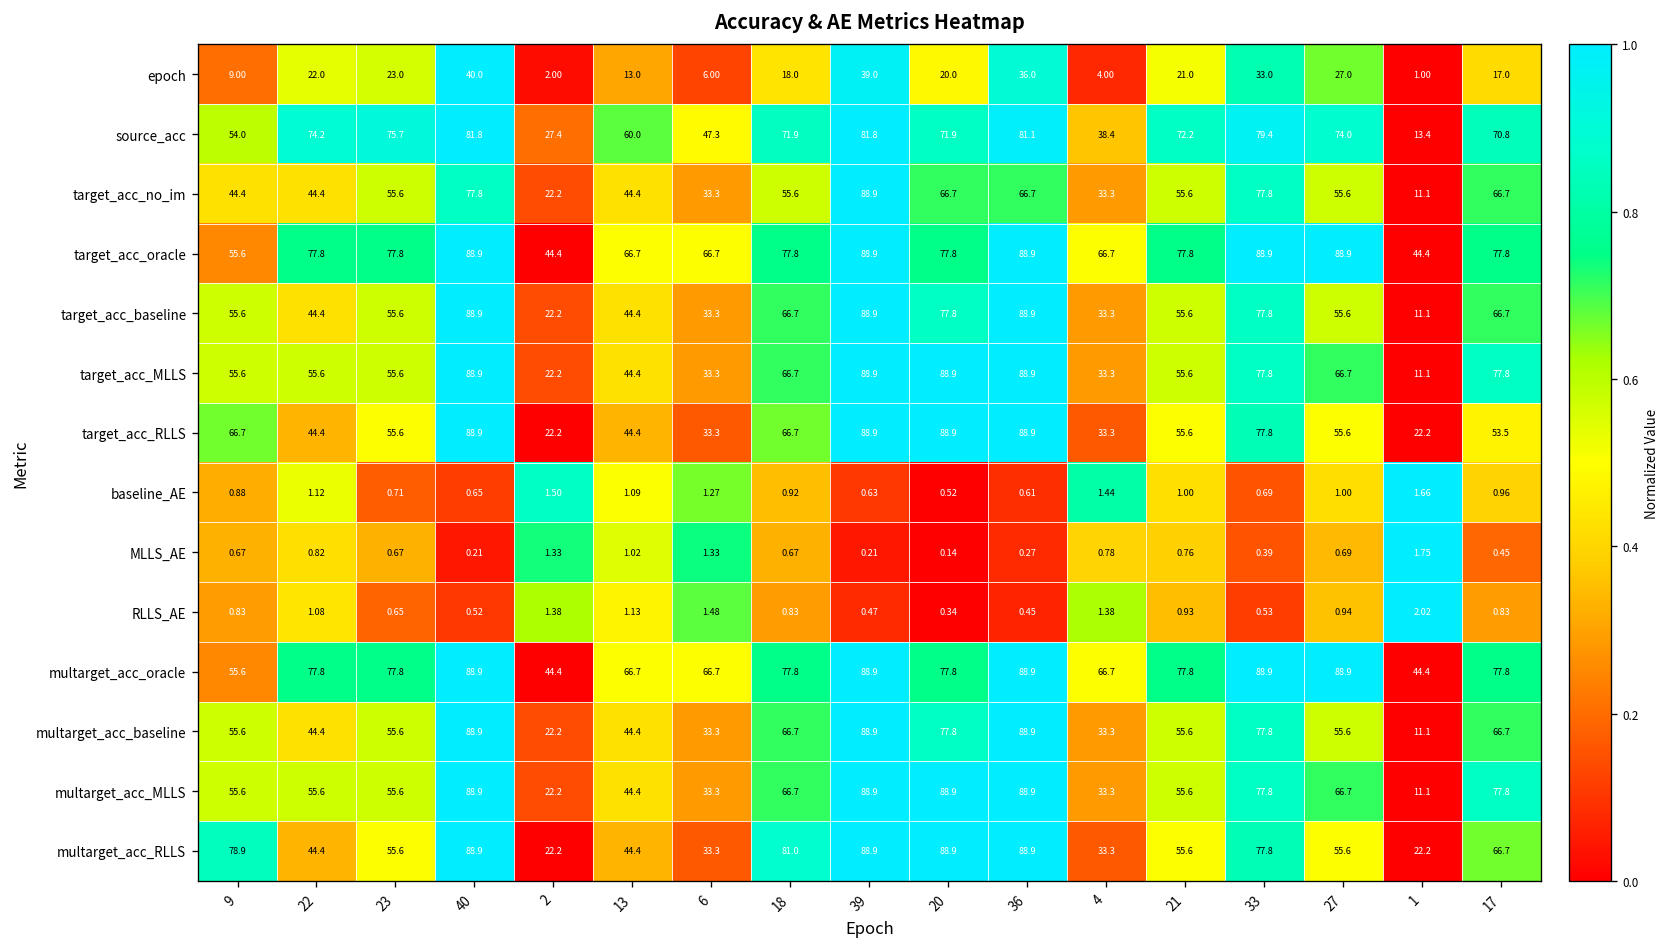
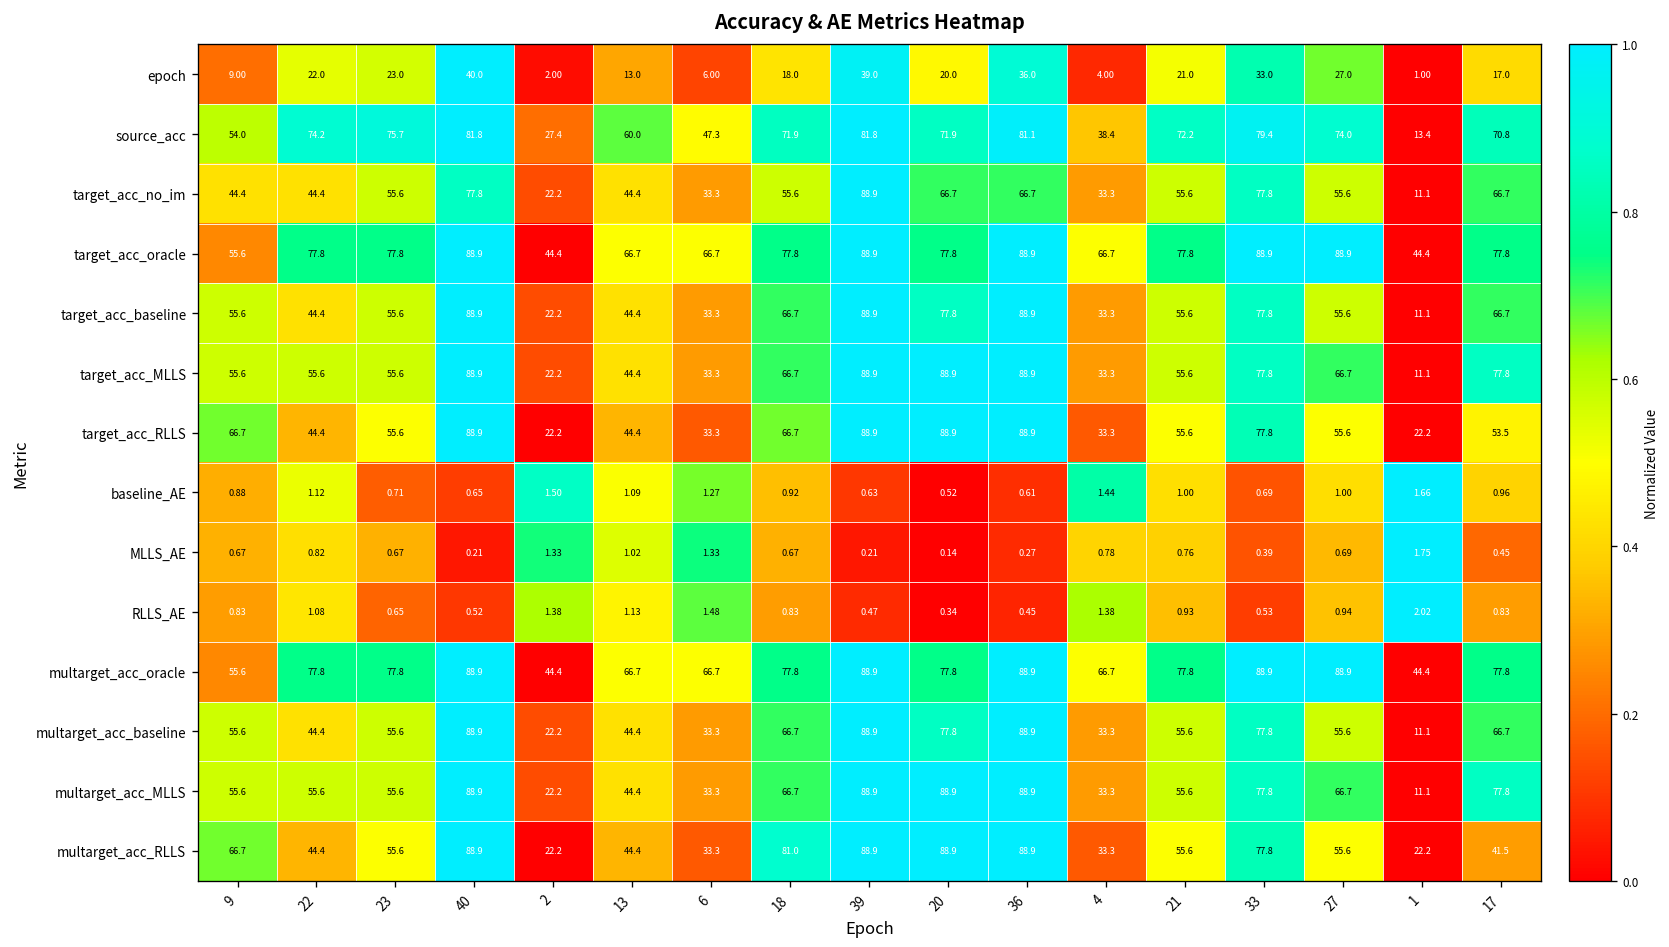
  {
    "multarget_acc_RLLS": {
-     "9": 78.9,
+     "9": 66.7,
      "22": 44.4,
      "23": 55.6,
      "40": 88.9,
      "2": 22.2,
      "13": 44.4,
      "6": 33.3,
      "18": 81.0,
      "39": 88.9,
      "20": 88.9,
      "36": 88.9,
      "4": 33.3,
      "21": 55.6,
      "33": 77.8,
      "27": 55.6,
      "1": 22.2,
-     "17": 66.7
+     "17": 41.5
    }
  }
